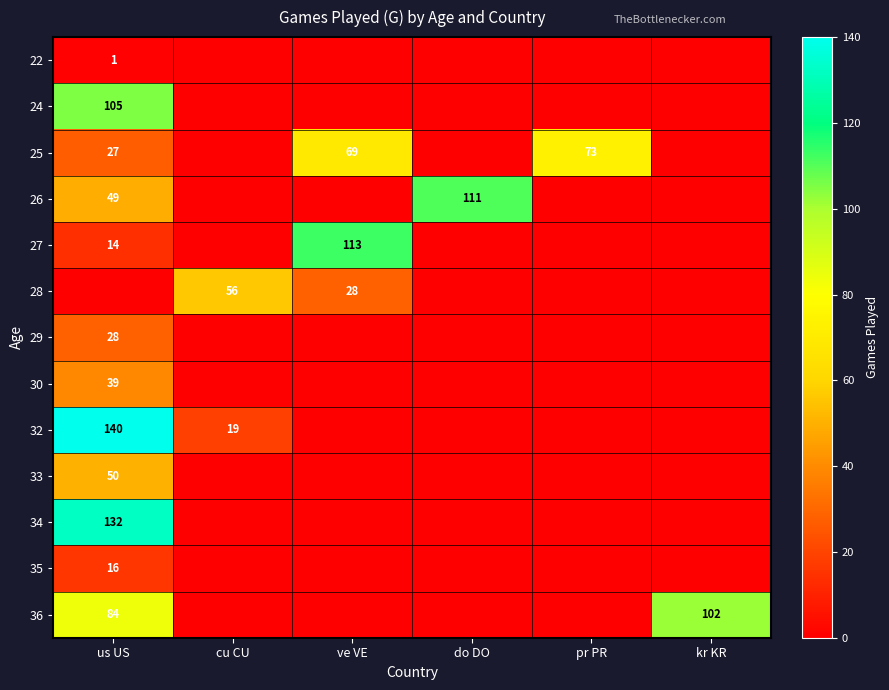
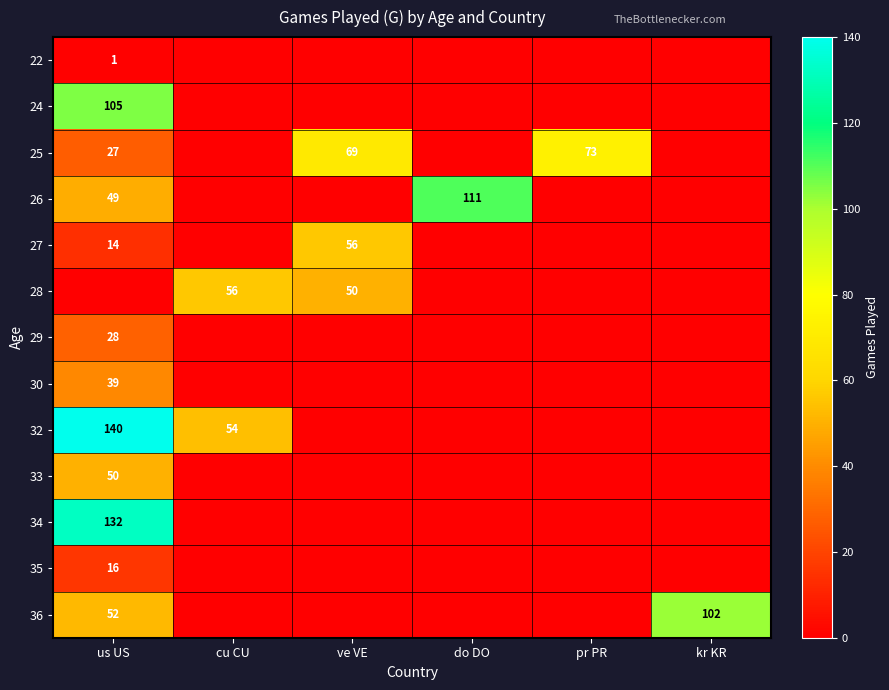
  {
    "22": {
      "us US": 1
    },
    "24": {
      "us US": 105
    },
    "25": {
      "us US": 27,
      "ve VE": 69,
      "pr PR": 73
    },
    "26": {
      "us US": 49,
      "do DO": 111
    },
    "27": {
      "us US": 14,
-     "ve VE": 113
+     "ve VE": 56
    },
    "28": {
      "cu CU": 56,
-     "ve VE": 28
+     "ve VE": 50
    },
    "29": {
      "us US": 28
    },
    "30": {
      "us US": 39
    },
    "32": {
      "us US": 140,
-     "cu CU": 19
+     "cu CU": 54
    },
    "33": {
      "us US": 50
    },
    "34": {
      "us US": 132
    },
    "35": {
      "us US": 16
    },
    "36": {
-     "us US": 84,
+     "us US": 52,
      "kr KR": 102
    }
  }
